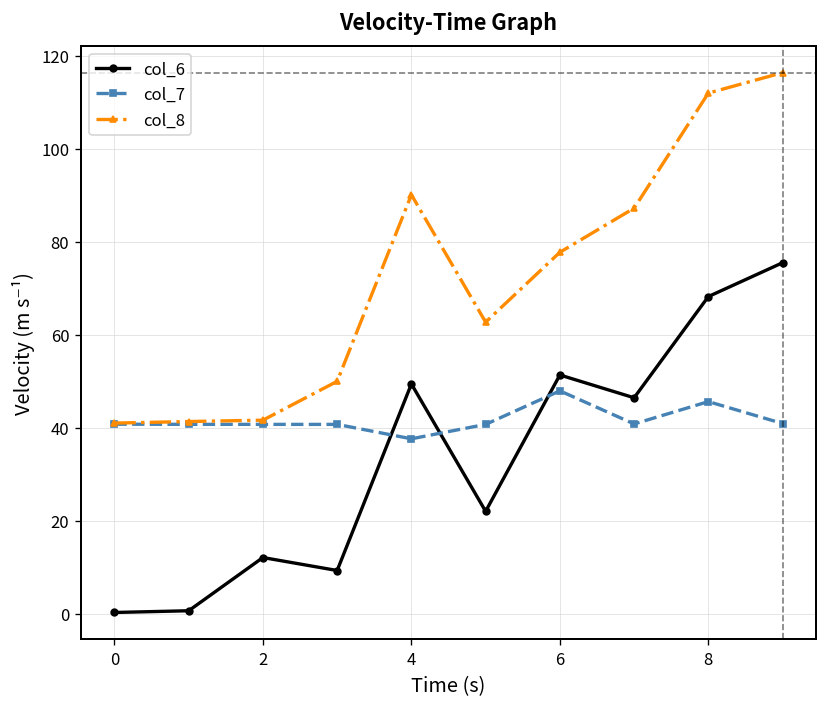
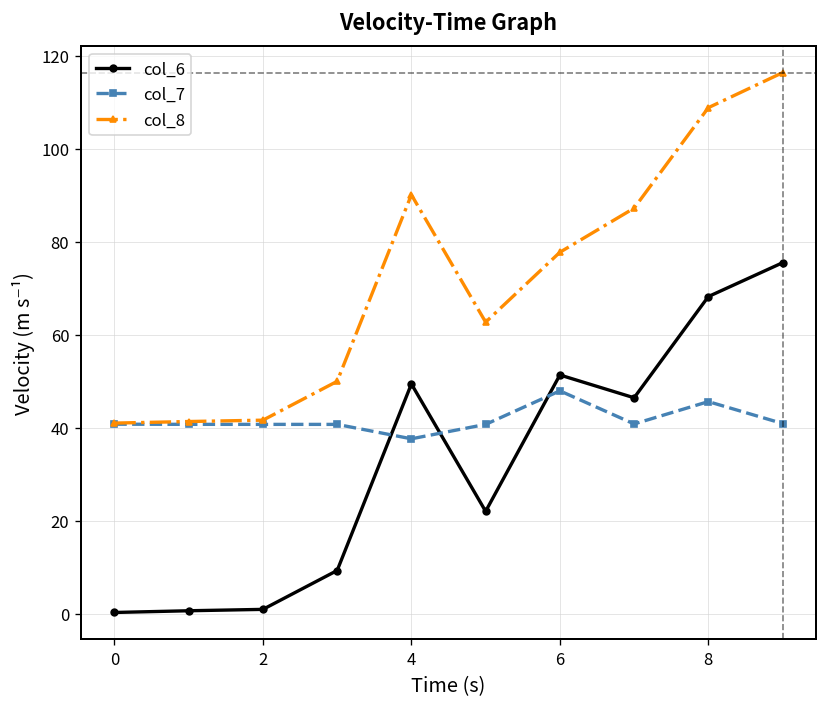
  {
    "col_6": {
      "0": 0,
-     "2": 12,
+     "2": 1,
      "4": 49,
      "6": 51,
      "8": 68
    },
    "col_7": {
      "2": 41,
      "4": 38,
      "6": 48,
      "8": 46
    },
    "col_8": {
      "2": 42,
      "4": 90,
      "6": 78,
-     "8": 112
+     "8": 109
    }
  }
